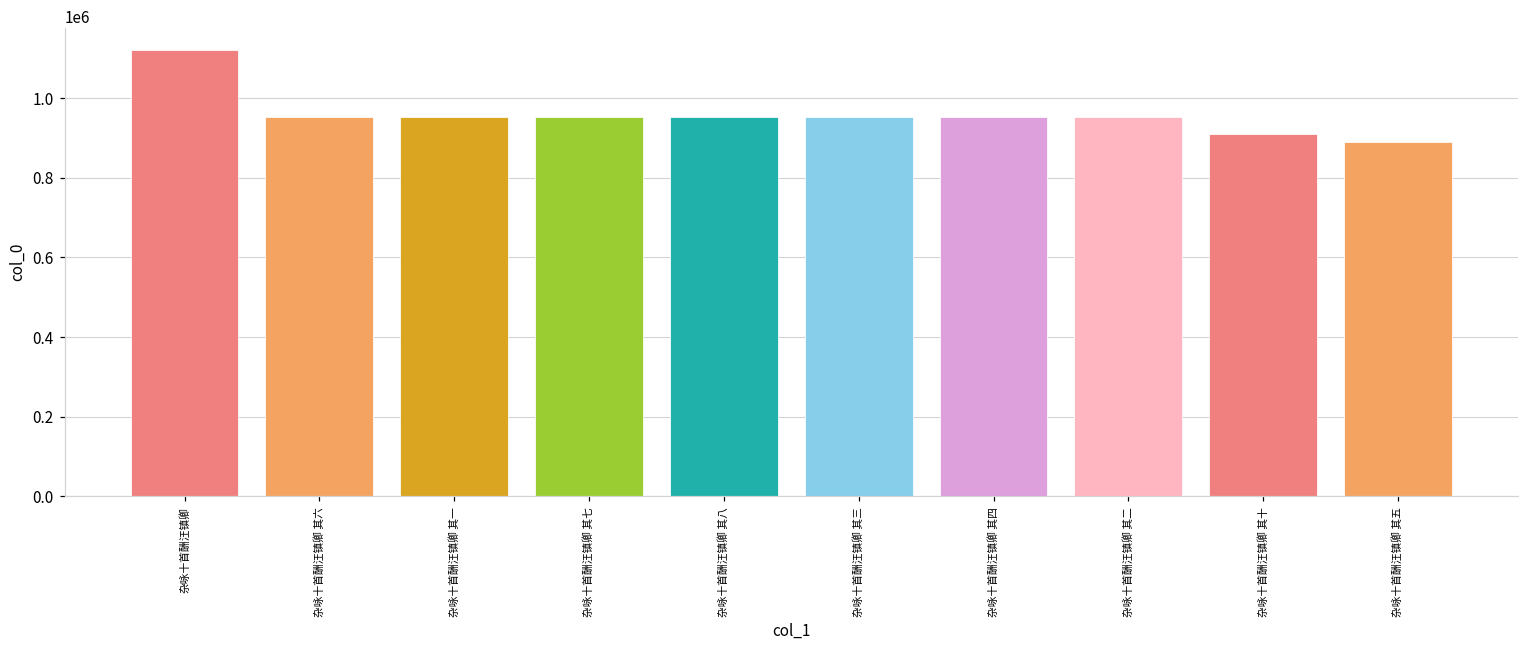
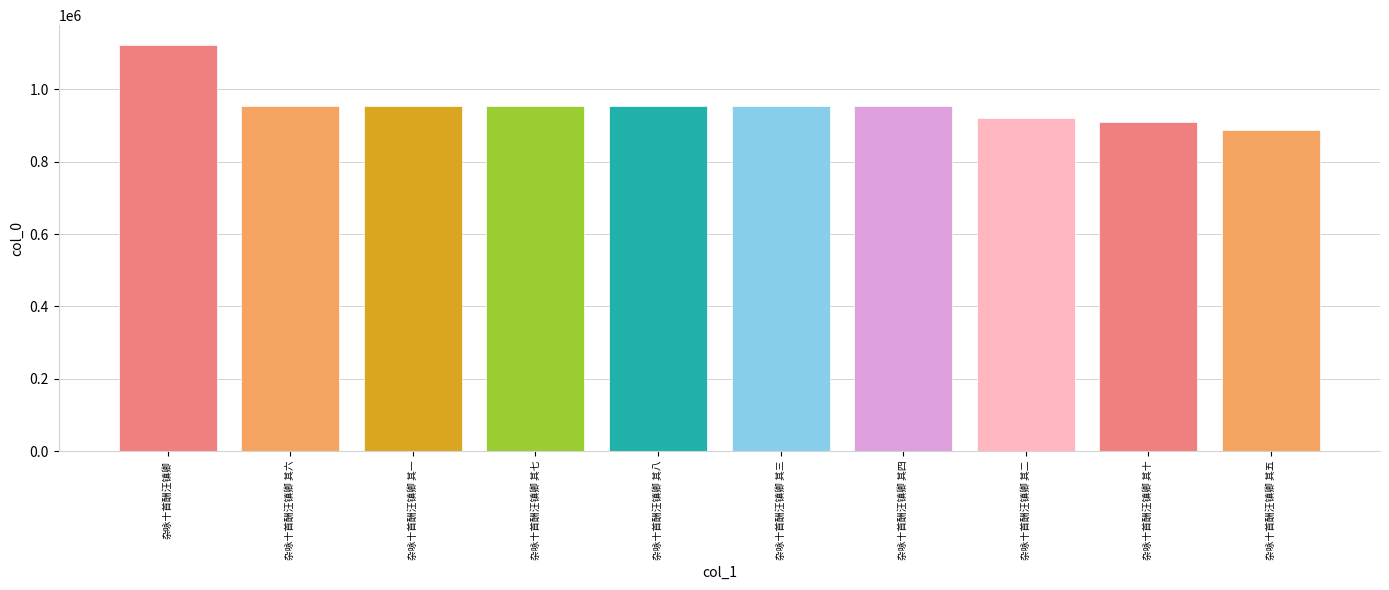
  {
    "杂咏十首酬汪镇卿": 1120000,
    "杂咏十首酬汪镇卿 其六": 950000,
    "杂咏十首酬汪镇卿 其一": 950000,
    "杂咏十首酬汪镇卿 其七": 950000,
    "杂咏十首酬汪镇卿 其八": 950000,
    "杂咏十首酬汪镇卿 其三": 950000,
    "杂咏十首酬汪镇卿 其四": 950000,
-   "杂咏十首酬汪镇卿 其二": 950000,
+   "杂咏十首酬汪镇卿 其二": 920000,
    "杂咏十首酬汪镇卿 其十": 910000,
    "杂咏十首酬汪镇卿 其五": 890000
  }
